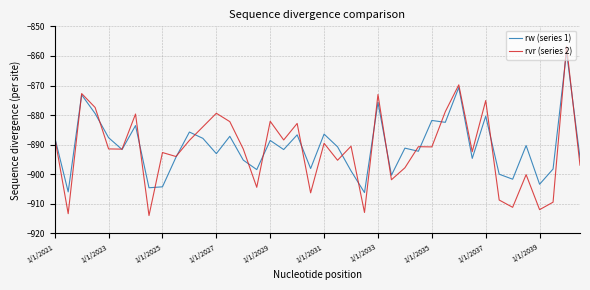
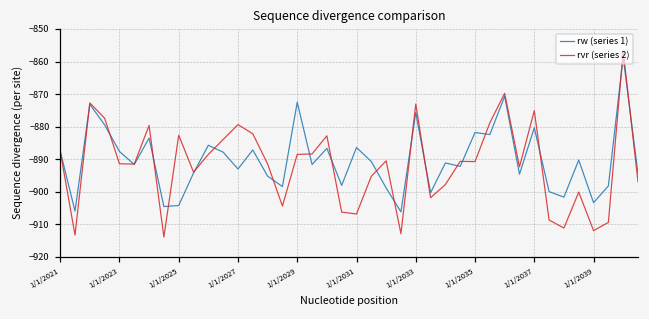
  {
    "rw (series 1)": {
      "1/1/2023": -888,
      "1/1/2025": -904,
      "1/1/2027": -893,
-     "1/1/2029": -889,
+     "1/1/2029": -873,
      "1/1/2031": -886,
      "1/1/2033": -876,
      "1/1/2035": -882,
      "1/1/2037": -880,
      "1/1/2039": -903
    },
    "rvr (series 2)": {
      "1/1/2023": -891,
-     "1/1/2025": -893,
+     "1/1/2025": -883,
      "1/1/2027": -879,
-     "1/1/2029": -882,
-     "1/1/2031": -890,
+     "1/1/2029": -889,
+     "1/1/2031": -907,
      "1/1/2033": -873,
      "1/1/2035": -891,
      "1/1/2037": -875,
      "1/1/2039": -912
    }
  }
